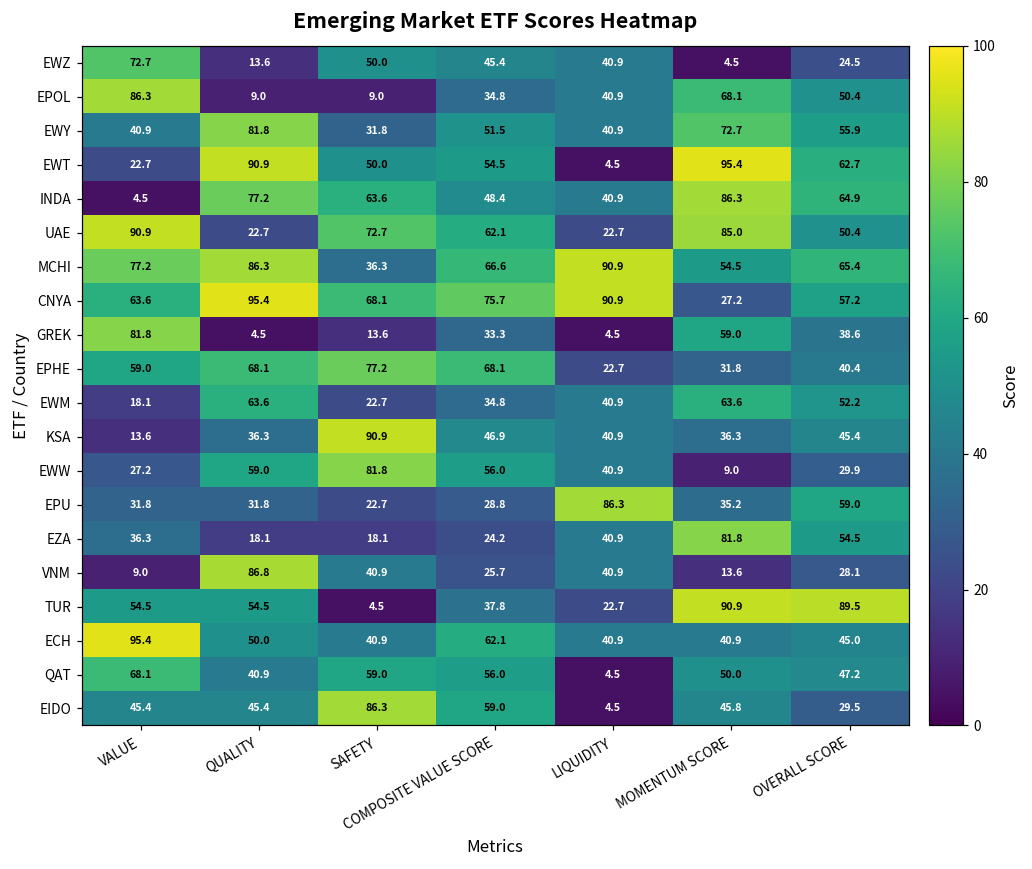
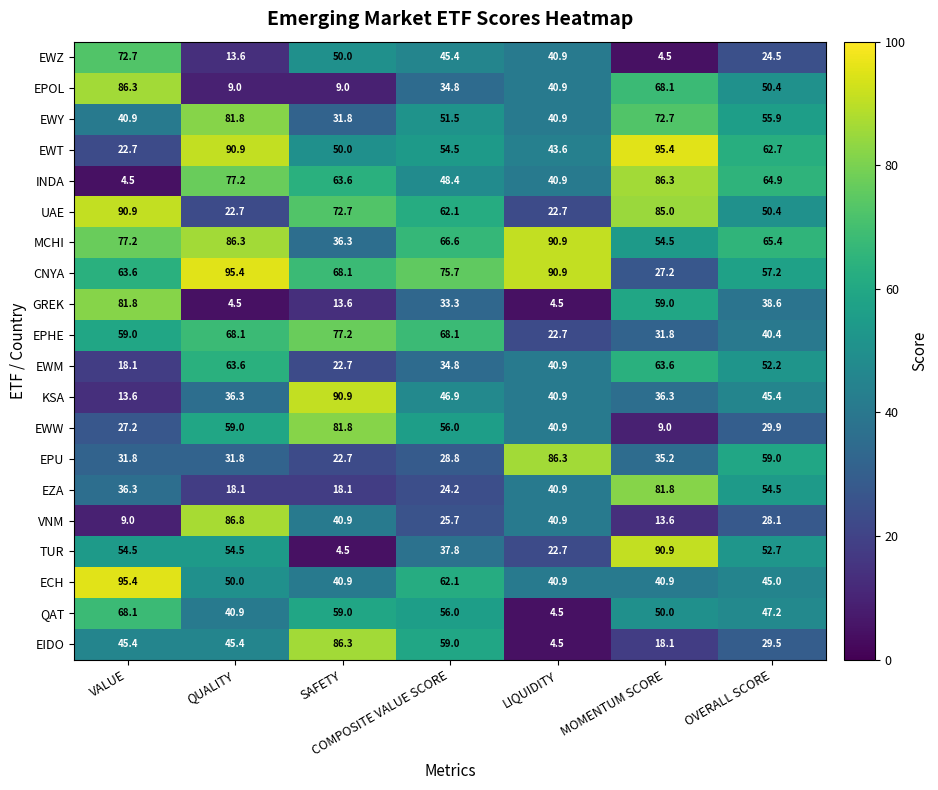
  {
    "EWZ": {
      "VALUE": 72.7,
      "QUALITY": 13.6,
      "SAFETY": 50.0,
      "COMPOSITE VALUE SCORE": 45.4,
      "LIQUIDITY": 40.9,
      "MOMENTUM SCORE": 4.5,
      "OVERALL SCORE": 24.5
    },
    "EPOL": {
      "VALUE": 86.3,
      "QUALITY": 9.0,
      "SAFETY": 9.0,
      "COMPOSITE VALUE SCORE": 34.8,
      "LIQUIDITY": 40.9,
      "MOMENTUM SCORE": 68.1,
      "OVERALL SCORE": 50.4
    },
    "EWY": {
      "VALUE": 40.9,
      "QUALITY": 81.8,
      "SAFETY": 31.8,
      "COMPOSITE VALUE SCORE": 51.5,
      "LIQUIDITY": 40.9,
      "MOMENTUM SCORE": 72.7,
      "OVERALL SCORE": 55.9
    },
    "EWT": {
      "VALUE": 22.7,
      "QUALITY": 90.9,
      "SAFETY": 50.0,
      "COMPOSITE VALUE SCORE": 54.5,
-     "LIQUIDITY": 4.5,
+     "LIQUIDITY": 43.6,
      "MOMENTUM SCORE": 95.4,
      "OVERALL SCORE": 62.7
    },
    "INDA": {
      "VALUE": 4.5,
      "QUALITY": 77.2,
      "SAFETY": 63.6,
      "COMPOSITE VALUE SCORE": 48.4,
      "LIQUIDITY": 40.9,
      "MOMENTUM SCORE": 86.3,
      "OVERALL SCORE": 64.9
    },
    "UAE": {
      "VALUE": 90.9,
      "QUALITY": 22.7,
      "SAFETY": 72.7,
      "COMPOSITE VALUE SCORE": 62.1,
      "LIQUIDITY": 22.7,
      "MOMENTUM SCORE": 85.0,
      "OVERALL SCORE": 50.4
    },
    "MCHI": {
      "VALUE": 77.2,
      "QUALITY": 86.3,
      "SAFETY": 36.3,
      "COMPOSITE VALUE SCORE": 66.6,
      "LIQUIDITY": 90.9,
      "MOMENTUM SCORE": 54.5,
      "OVERALL SCORE": 65.4
    },
    "CNYA": {
      "VALUE": 63.6,
      "QUALITY": 95.4,
      "SAFETY": 68.1,
      "COMPOSITE VALUE SCORE": 75.7,
      "LIQUIDITY": 90.9,
      "MOMENTUM SCORE": 27.2,
      "OVERALL SCORE": 57.2
    },
    "GREK": {
      "VALUE": 81.8,
      "QUALITY": 4.5,
      "SAFETY": 13.6,
      "COMPOSITE VALUE SCORE": 33.3,
      "LIQUIDITY": 4.5,
      "MOMENTUM SCORE": 59.0,
      "OVERALL SCORE": 38.6
    },
    "EPHE": {
      "VALUE": 59.0,
      "QUALITY": 68.1,
      "SAFETY": 77.2,
      "COMPOSITE VALUE SCORE": 68.1,
      "LIQUIDITY": 22.7,
      "MOMENTUM SCORE": 31.8,
      "OVERALL SCORE": 40.4
    },
    "EWM": {
      "VALUE": 18.1,
      "QUALITY": 63.6,
      "SAFETY": 22.7,
      "COMPOSITE VALUE SCORE": 34.8,
      "LIQUIDITY": 40.9,
      "MOMENTUM SCORE": 63.6,
      "OVERALL SCORE": 52.2
    },
    "KSA": {
      "VALUE": 13.6,
      "QUALITY": 36.3,
      "SAFETY": 90.9,
      "COMPOSITE VALUE SCORE": 46.9,
      "LIQUIDITY": 40.9,
      "MOMENTUM SCORE": 36.3,
      "OVERALL SCORE": 45.4
    },
    "EWW": {
      "VALUE": 27.2,
      "QUALITY": 59.0,
      "SAFETY": 81.8,
      "COMPOSITE VALUE SCORE": 56.0,
      "LIQUIDITY": 40.9,
      "MOMENTUM SCORE": 9.0,
      "OVERALL SCORE": 29.9
    },
    "EPU": {
      "VALUE": 31.8,
      "QUALITY": 31.8,
      "SAFETY": 22.7,
      "COMPOSITE VALUE SCORE": 28.8,
      "LIQUIDITY": 86.3,
      "MOMENTUM SCORE": 35.2,
      "OVERALL SCORE": 59.0
    },
    "EZA": {
      "VALUE": 36.3,
      "QUALITY": 18.1,
      "SAFETY": 18.1,
      "COMPOSITE VALUE SCORE": 24.2,
      "LIQUIDITY": 40.9,
      "MOMENTUM SCORE": 81.8,
      "OVERALL SCORE": 54.5
    },
    "VNM": {
      "VALUE": 9.0,
      "QUALITY": 86.8,
      "SAFETY": 40.9,
      "COMPOSITE VALUE SCORE": 25.7,
      "LIQUIDITY": 40.9,
      "MOMENTUM SCORE": 13.6,
      "OVERALL SCORE": 28.1
    },
    "TUR": {
      "VALUE": 54.5,
      "QUALITY": 54.5,
      "SAFETY": 4.5,
      "COMPOSITE VALUE SCORE": 37.8,
      "LIQUIDITY": 22.7,
      "MOMENTUM SCORE": 90.9,
-     "OVERALL SCORE": 89.5
+     "OVERALL SCORE": 52.7
    },
    "ECH": {
      "VALUE": 95.4,
      "QUALITY": 50.0,
      "SAFETY": 40.9,
      "COMPOSITE VALUE SCORE": 62.1,
      "LIQUIDITY": 40.9,
      "MOMENTUM SCORE": 40.9,
      "OVERALL SCORE": 45.0
    },
    "QAT": {
      "VALUE": 68.1,
      "QUALITY": 40.9,
      "SAFETY": 59.0,
      "COMPOSITE VALUE SCORE": 56.0,
      "LIQUIDITY": 4.5,
      "MOMENTUM SCORE": 50.0,
      "OVERALL SCORE": 47.2
    },
    "EIDO": {
      "VALUE": 45.4,
      "QUALITY": 45.4,
      "SAFETY": 86.3,
      "COMPOSITE VALUE SCORE": 59.0,
      "LIQUIDITY": 4.5,
-     "MOMENTUM SCORE": 45.8,
+     "MOMENTUM SCORE": 18.1,
      "OVERALL SCORE": 29.5
    }
  }
